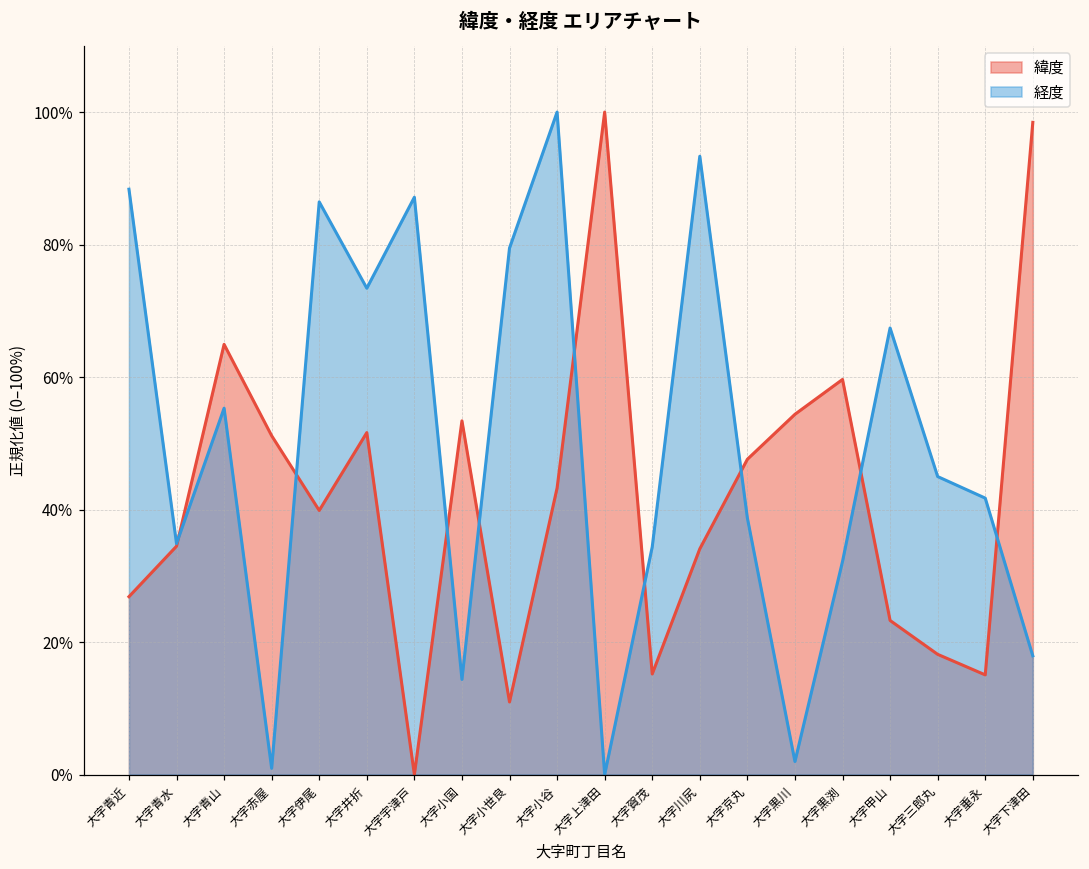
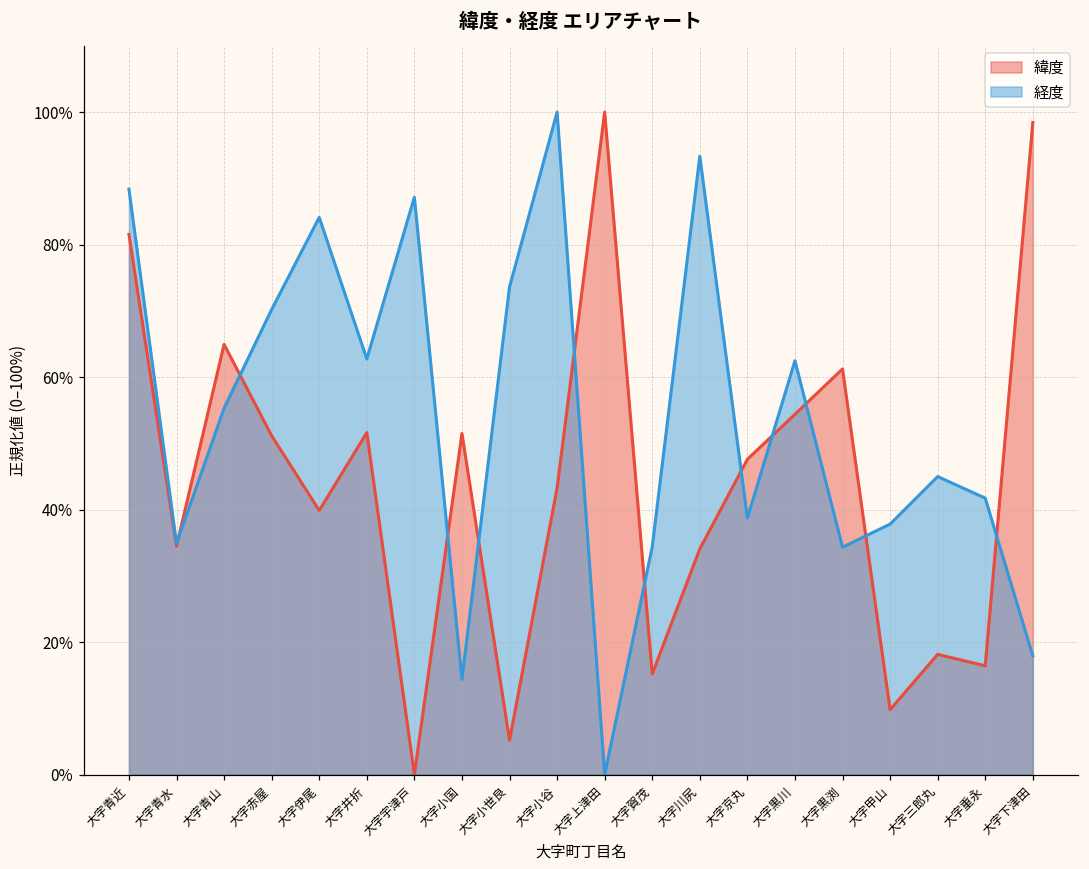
  {
    "緯度": {
-     "大字青近": "27%",
+     "大字青近": "82%",
      "大字青山": "65%",
      "大字赤屋": "51%",
      "大字伊尾": "40%",
      "大字井折": "52%",
      "大字宇津戸": "0%",
-     "大字小国": "53%",
-     "大字小世良": "11%",
+     "大字小国": "51%",
+     "大字小世良": "5%",
      "大字小谷": "43%",
      "大字上津田": "100%",
      "大字賀茂": "15%",
      "大字川尻": "34%",
      "大字京丸": "48%",
      "大字黒川": "54%",
-     "大字黒渕": "60%",
-     "大字甲山": "23%",
+     "大字黒渕": "61%",
+     "大字甲山": "10%",
      "大字三郎丸": "18%",
-     "大字重永": "15%",
+     "大字重永": "16%",
      "大字下津田": "98%"
    },
    "経度": {
      "大字青近": "88%",
      "大字青山": "55%",
-     "大字赤屋": "1%",
-     "大字伊尾": "86%",
-     "大字井折": "73%",
+     "大字赤屋": "70%",
+     "大字伊尾": "84%",
+     "大字井折": "63%",
      "大字宇津戸": "87%",
      "大字小国": "14%",
-     "大字小世良": "79%",
+     "大字小世良": "74%",
      "大字小谷": "100%",
      "大字上津田": "0%",
      "大字賀茂": "34%",
      "大字川尻": "93%",
      "大字京丸": "39%",
-     "大字黒川": "2%",
-     "大字黒渕": "32%",
-     "大字甲山": "67%",
+     "大字黒川": "62%",
+     "大字黒渕": "34%",
+     "大字甲山": "38%",
      "大字三郎丸": "45%",
      "大字重永": "42%",
      "大字下津田": "18%"
    }
  }
